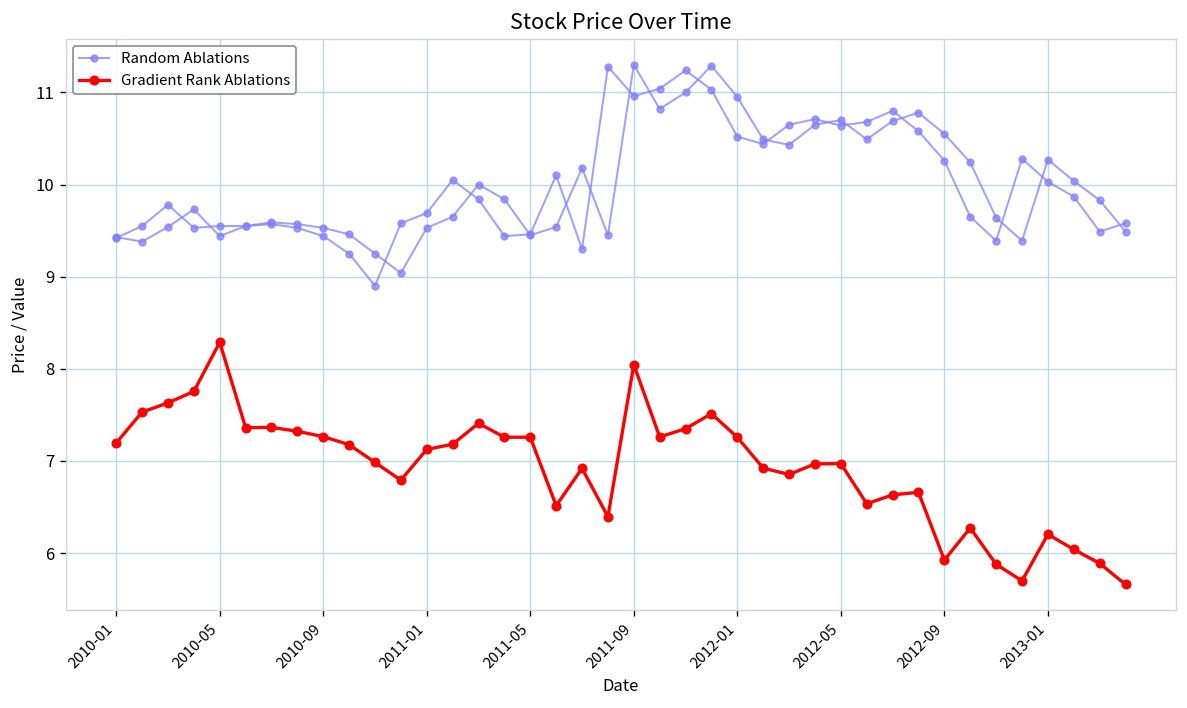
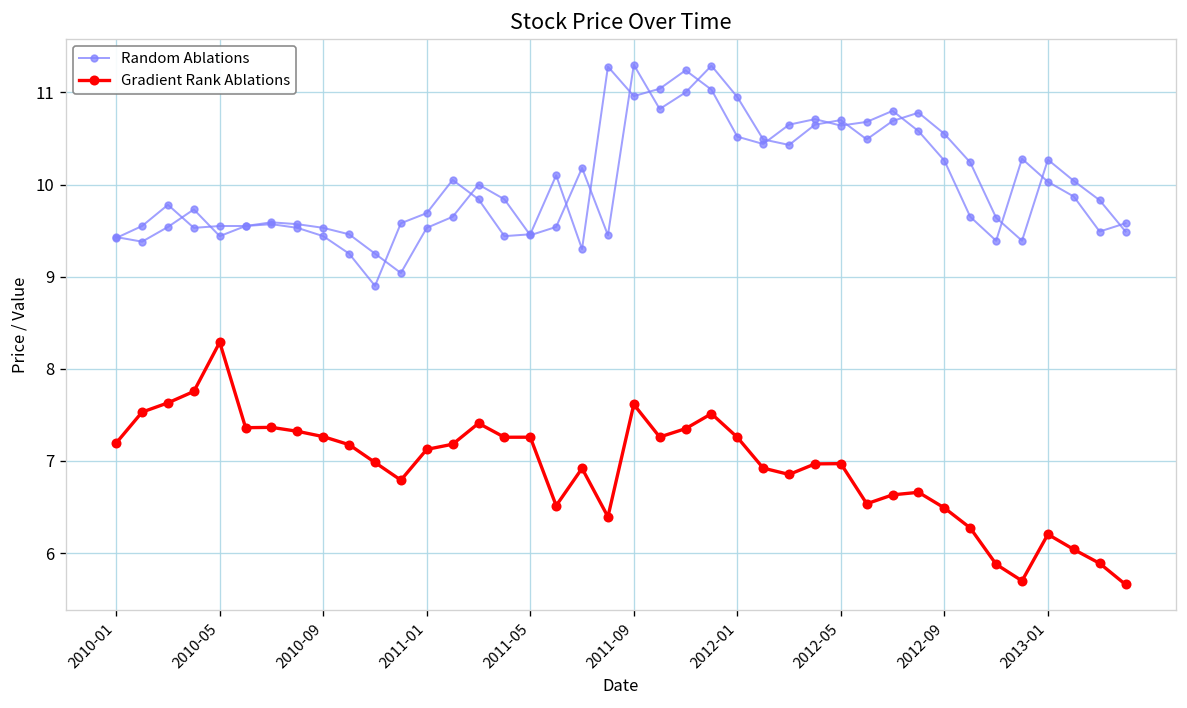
  {
    "Gradient Rank Ablations": {
      "2010-01": 7.2,
      "2010-05": 8.3,
      "2010-09": 7.3,
      "2011-01": 7.1,
      "2011-05": 7.3,
-     "2011-09": 8.0,
+     "2011-09": 7.6,
      "2012-01": 7.3,
      "2012-05": 7.0,
-     "2012-09": 5.9,
+     "2012-09": 6.5,
      "2013-01": 6.2
    }
  }
